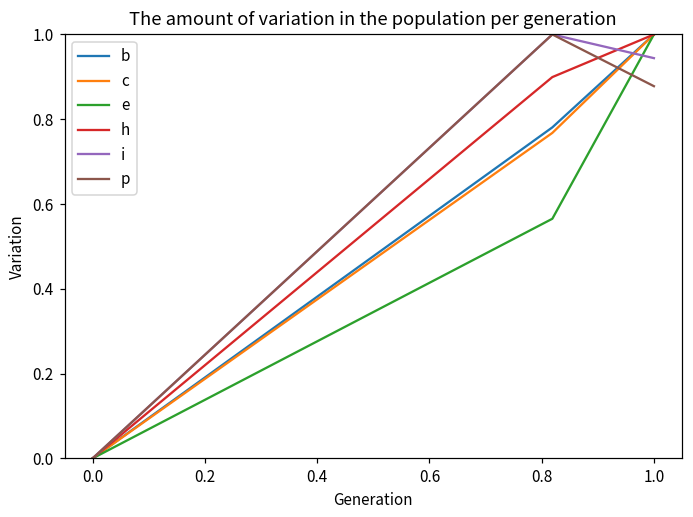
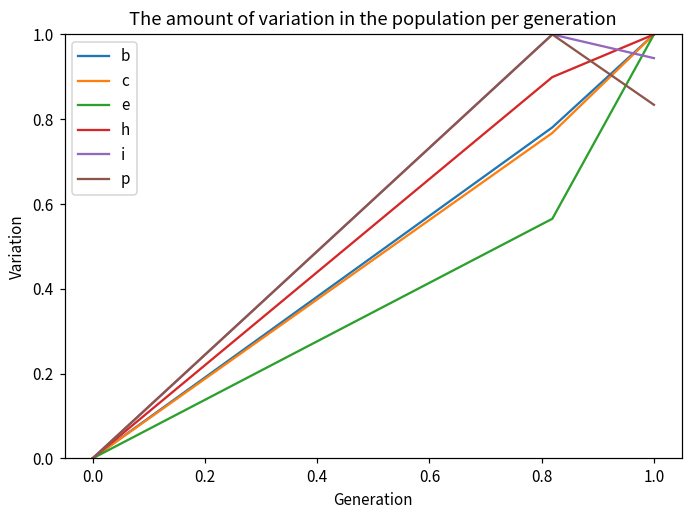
  {
    "i": {
      "1.0": 0.94
    },
    "p": {
-     "1.0": 0.88
+     "1.0": 0.83
    }
  }
